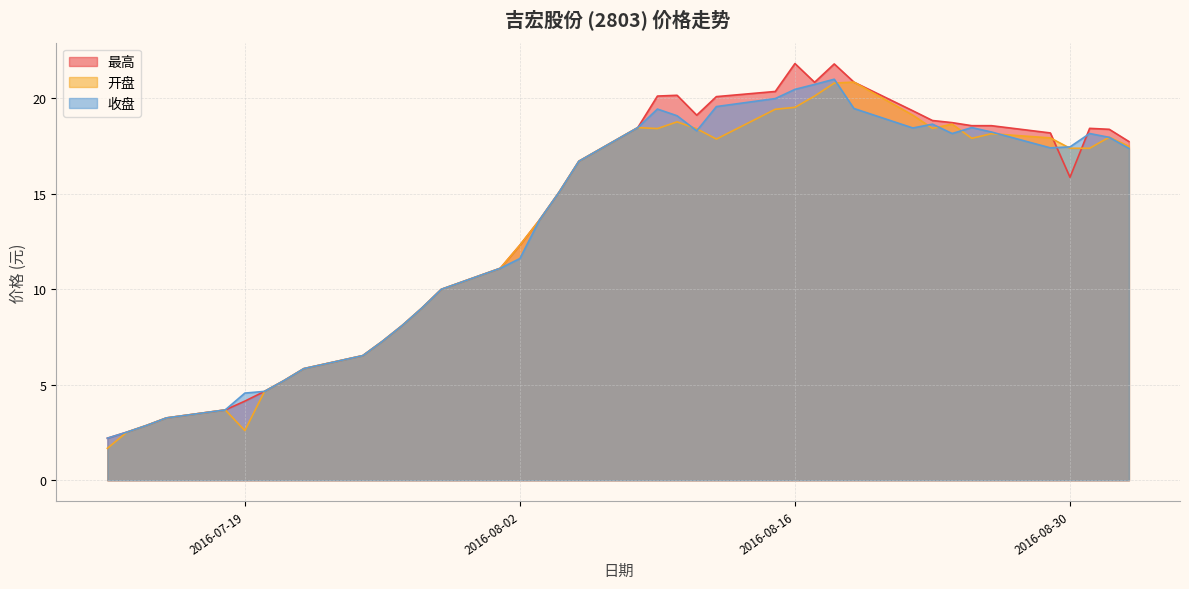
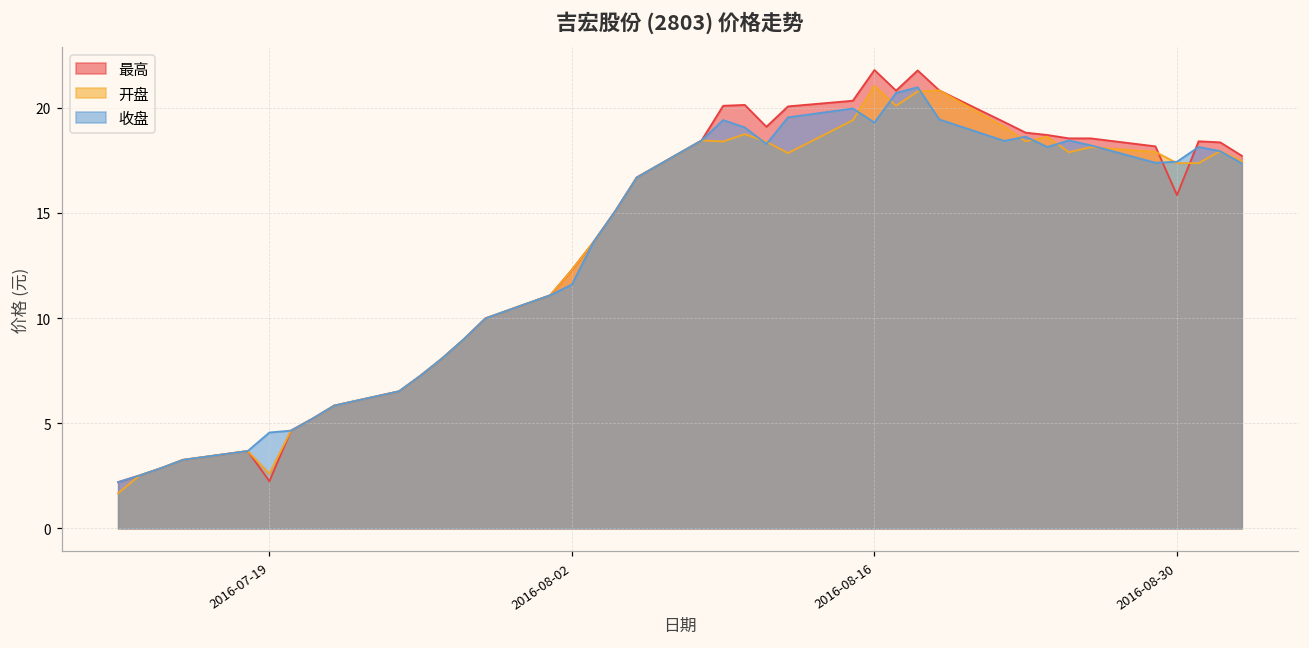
  {
    "最高": {
-     "2016-07-19": 4.1,
+     "2016-07-19": 2.2,
      "2016-08-16": 21.8,
      "2016-08-30": 15.9
    },
    "开盘": {
      "2016-07-19": 2.6,
-     "2016-08-16": 19.5
+     "2016-08-16": 21.0
    },
    "收盘": {
      "2016-07-19": 4.6,
      "2016-08-02": 11.6,
-     "2016-08-16": 20.5
+     "2016-08-16": 19.3
    }
  }
